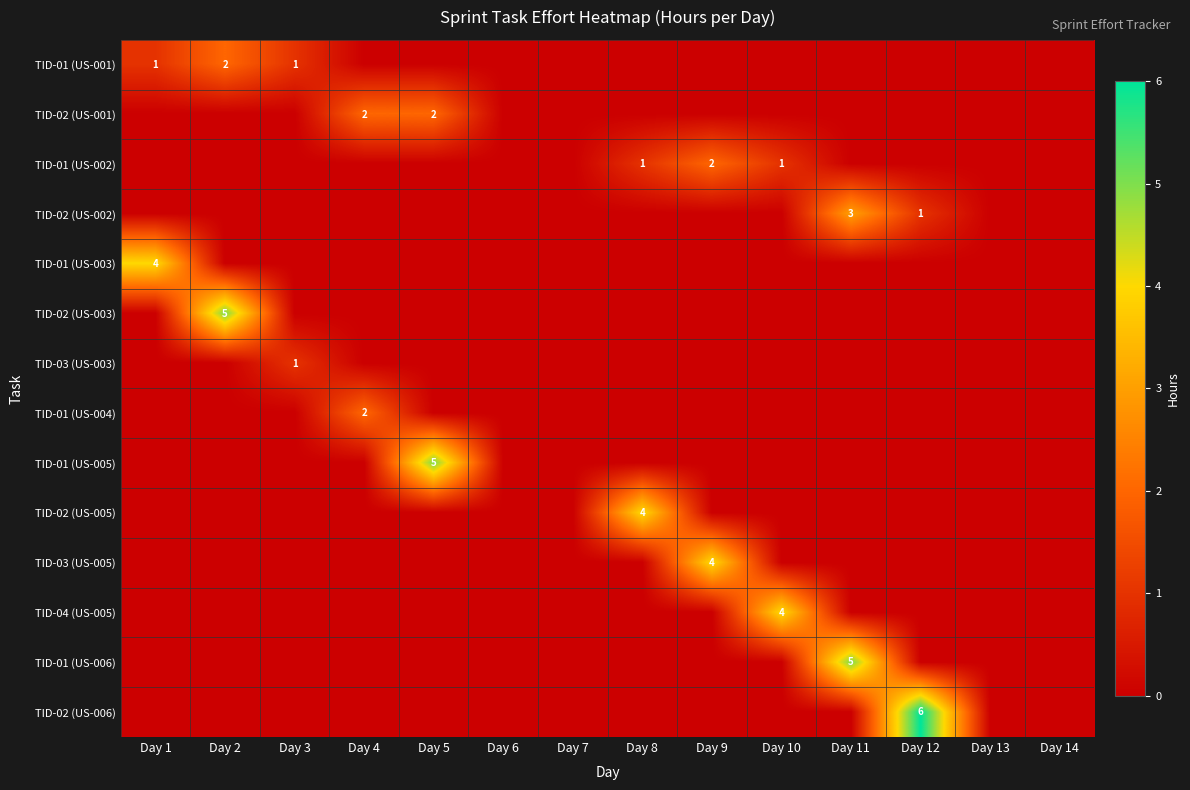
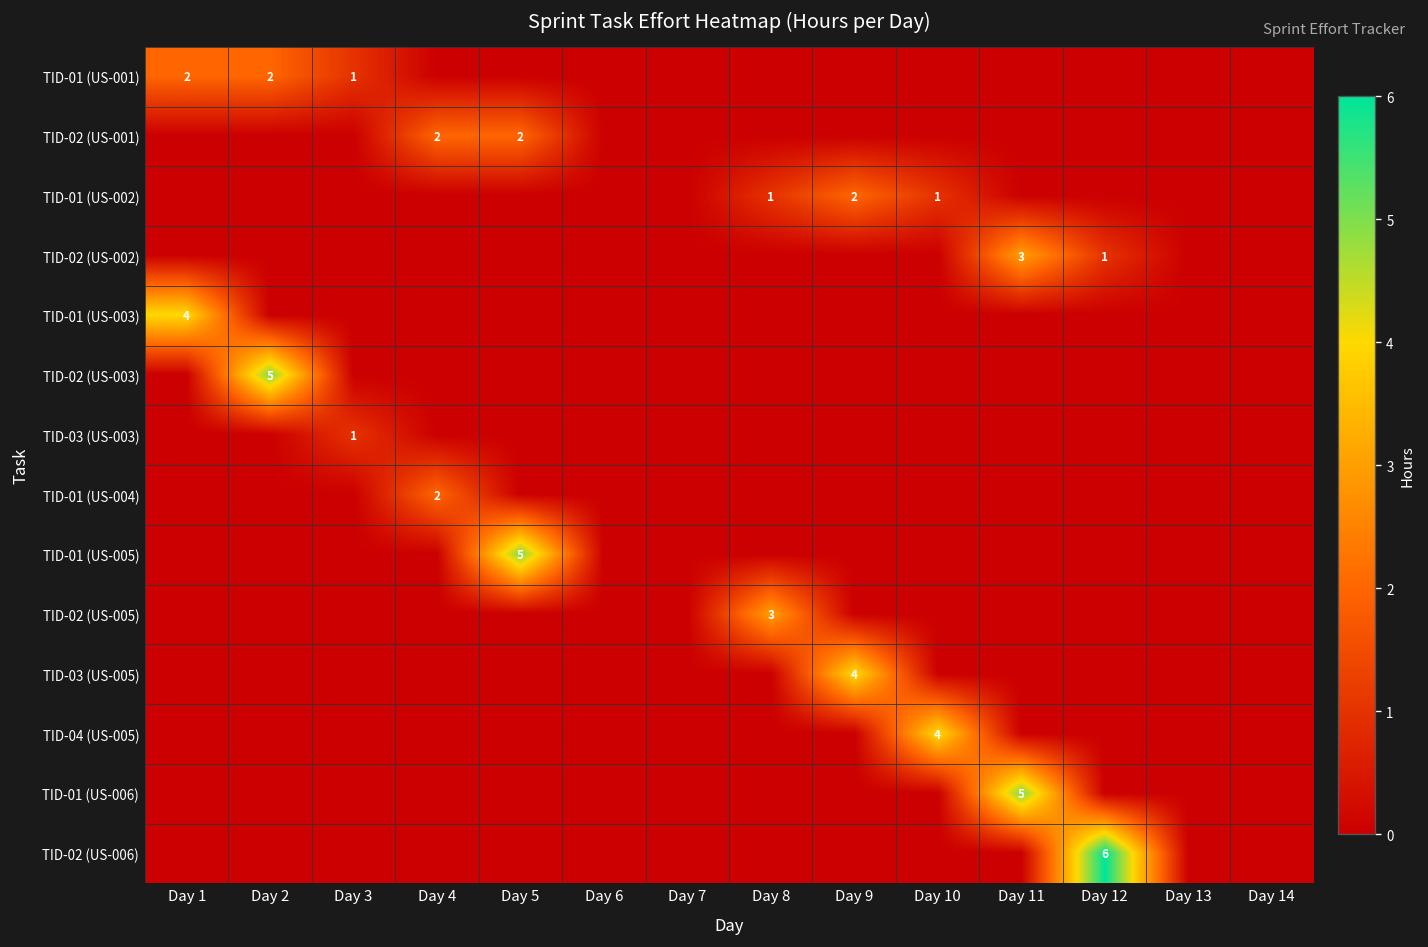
  {
    "TID-01 (US-001)": {
-     "Day 1": 1,
+     "Day 1": 2,
      "Day 2": 2,
      "Day 3": 1
    },
    "TID-02 (US-001)": {
      "Day 4": 2,
      "Day 5": 2
    },
    "TID-01 (US-002)": {
      "Day 8": 1,
      "Day 9": 2,
      "Day 10": 1
    },
    "TID-02 (US-002)": {
      "Day 11": 3,
      "Day 12": 1
    },
    "TID-01 (US-003)": {
      "Day 1": 4
    },
    "TID-02 (US-003)": {
      "Day 2": 5
    },
    "TID-03 (US-003)": {
      "Day 3": 1
    },
    "TID-01 (US-004)": {
      "Day 4": 2
    },
    "TID-01 (US-005)": {
      "Day 5": 5
    },
    "TID-02 (US-005)": {
-     "Day 8": 4
+     "Day 8": 3
    },
    "TID-03 (US-005)": {
      "Day 9": 4
    },
    "TID-04 (US-005)": {
      "Day 10": 4
    },
    "TID-01 (US-006)": {
      "Day 11": 5
    },
    "TID-02 (US-006)": {
      "Day 12": 6
    }
  }
